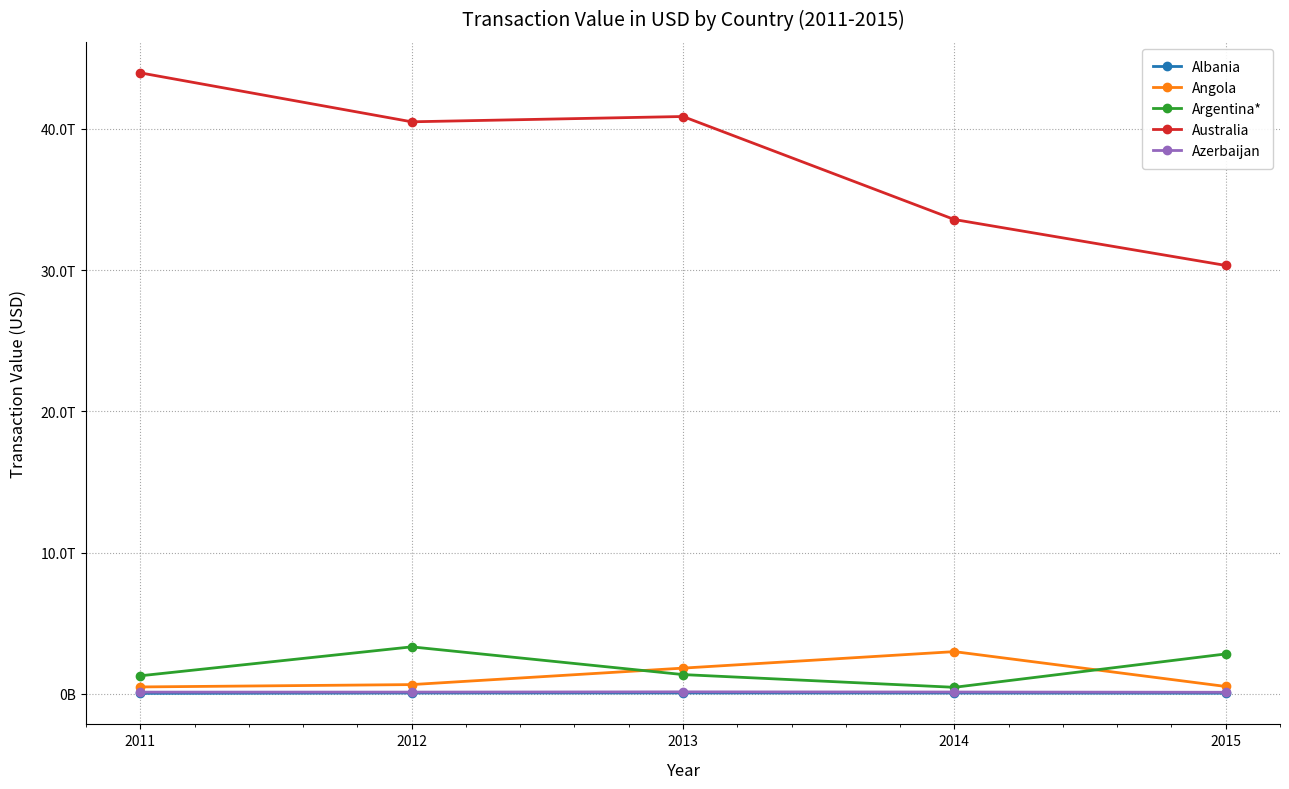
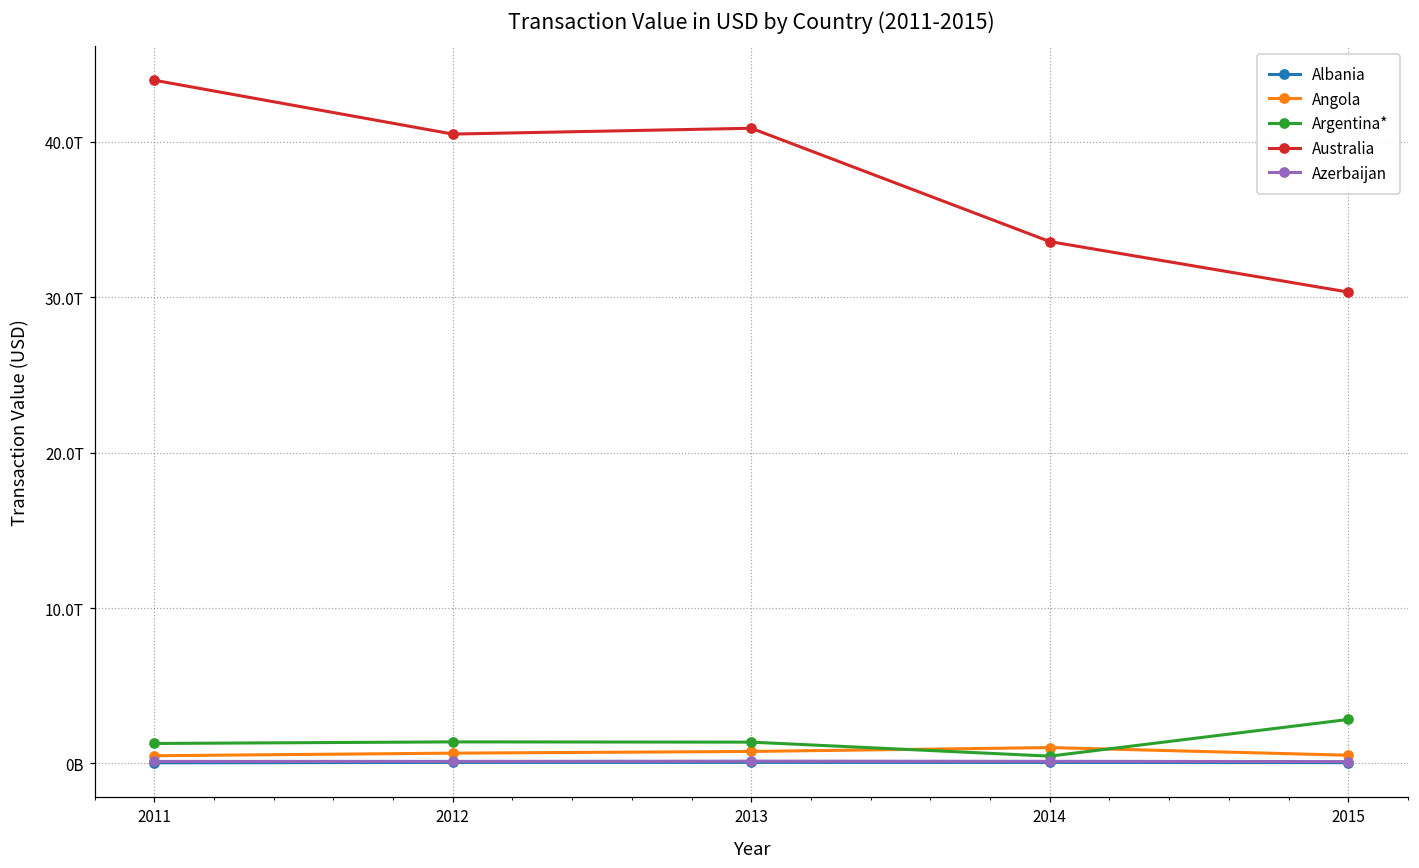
  {
    "Angola": {
      "2011": "0.5T",
      "2012": "0.7T",
-     "2013": "1.8T",
-     "2014": "3.0T",
+     "2013": "0.8T",
+     "2014": "1.0T",
      "2015": "0.5T"
    },
    "Argentina*": {
      "2011": "1.3T",
-     "2012": "3.3T",
+     "2012": "1.4T",
      "2013": "1.4T",
      "2014": "0.5T",
      "2015": "2.8T"
    },
    "Australia": {
      "2011": "44.0T",
      "2012": "40.5T",
      "2013": "40.9T",
      "2014": "33.6T",
      "2015": "30.3T"
    }
  }
